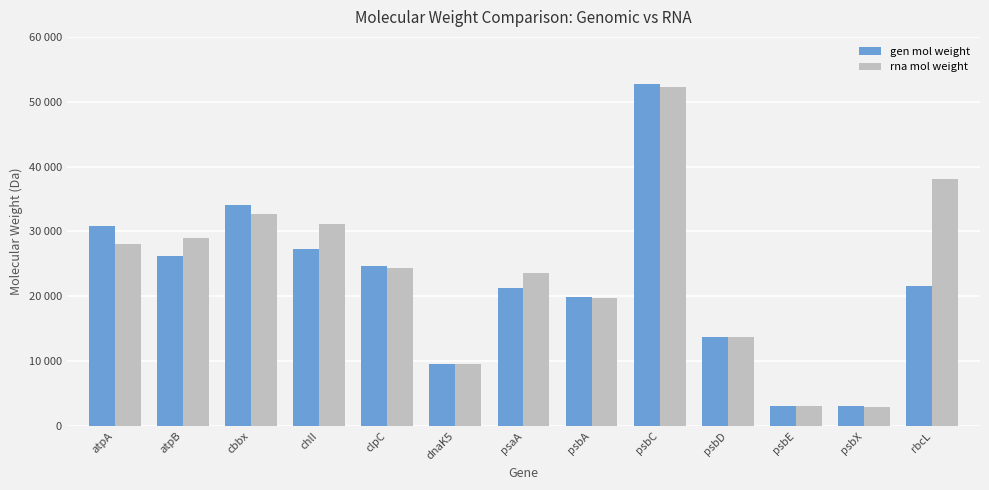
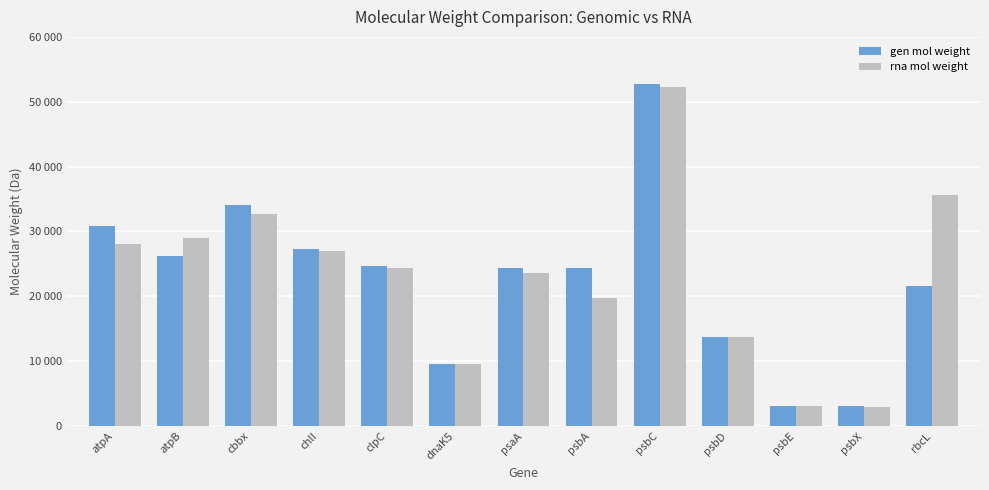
  {
    "gen mol weight": {
      "atpA": 31000,
      "atpB": 26000,
      "cbbx": 34000,
      "chlI": 27000,
      "clpC": 25000,
      "dnaK5": 10000,
-     "psaA": 21000,
-     "psbA": 20000,
+     "psaA": 24000,
+     "psbA": 24000,
      "psbC": 53000,
      "psbD": 14000,
      "psbE": 3000,
      "psbX": 3000,
      "rbcL": 22000
    },
    "rna mol weight": {
      "atpA": 28000,
      "atpB": 29000,
      "cbbx": 33000,
-     "chlI": 31000,
+     "chlI": 27000,
      "clpC": 24000,
      "dnaK5": 10000,
      "psaA": 24000,
      "psbA": 20000,
      "psbC": 52000,
      "psbD": 14000,
      "psbE": 3000,
      "psbX": 3000,
-     "rbcL": 38000
+     "rbcL": 36000
    }
  }
